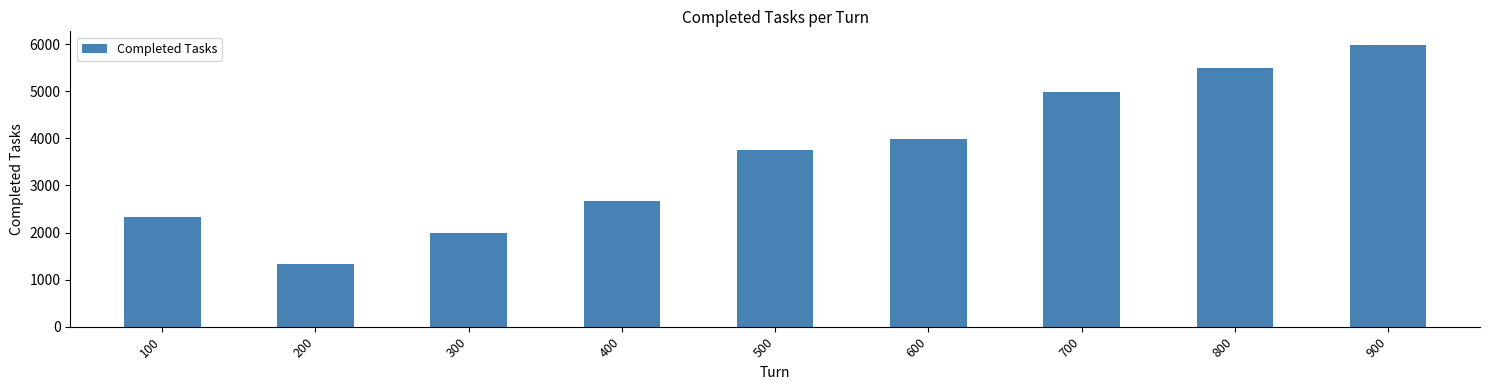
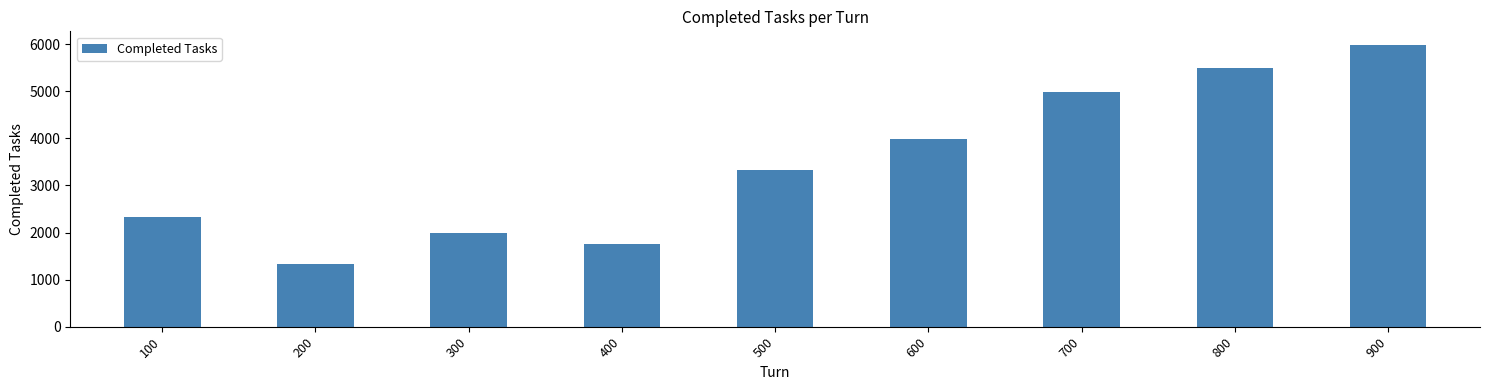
  {
    "100": 2300,
    "200": 1300,
    "300": 2000,
-   "400": 2700,
-   "500": 3700,
+   "400": 1800,
+   "500": 3300,
    "600": 4000,
    "700": 5000,
    "800": 5500,
    "900": 6000
  }
